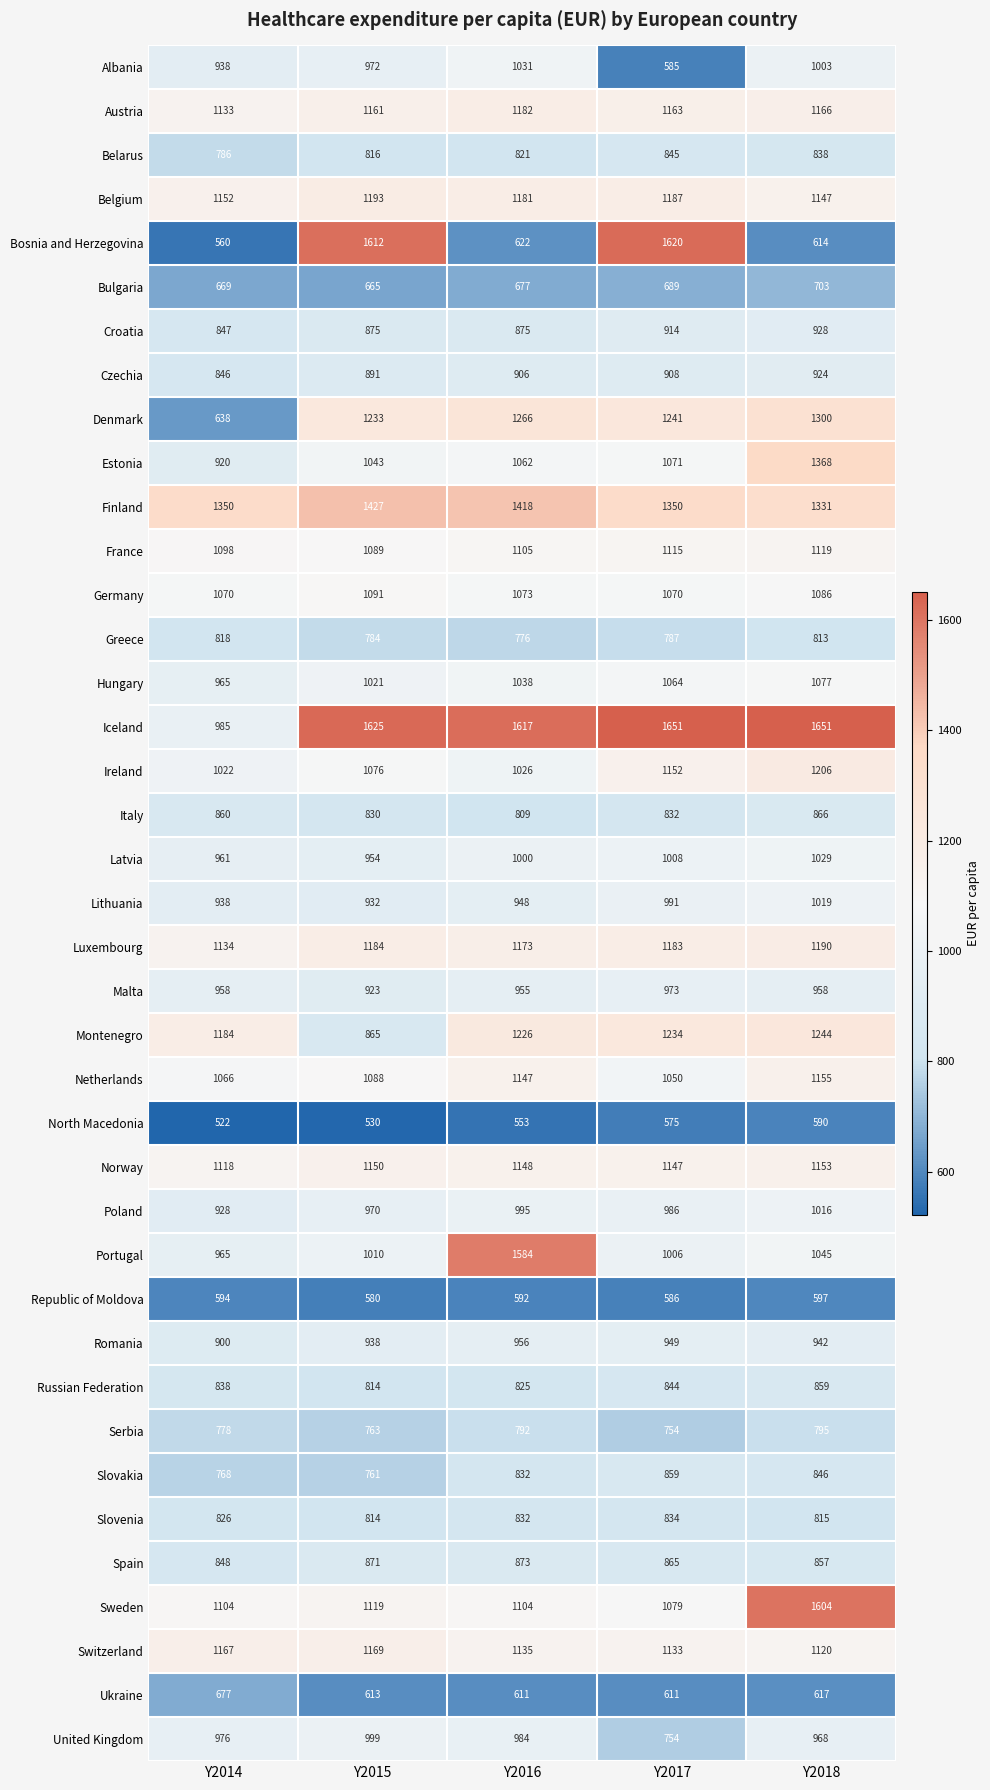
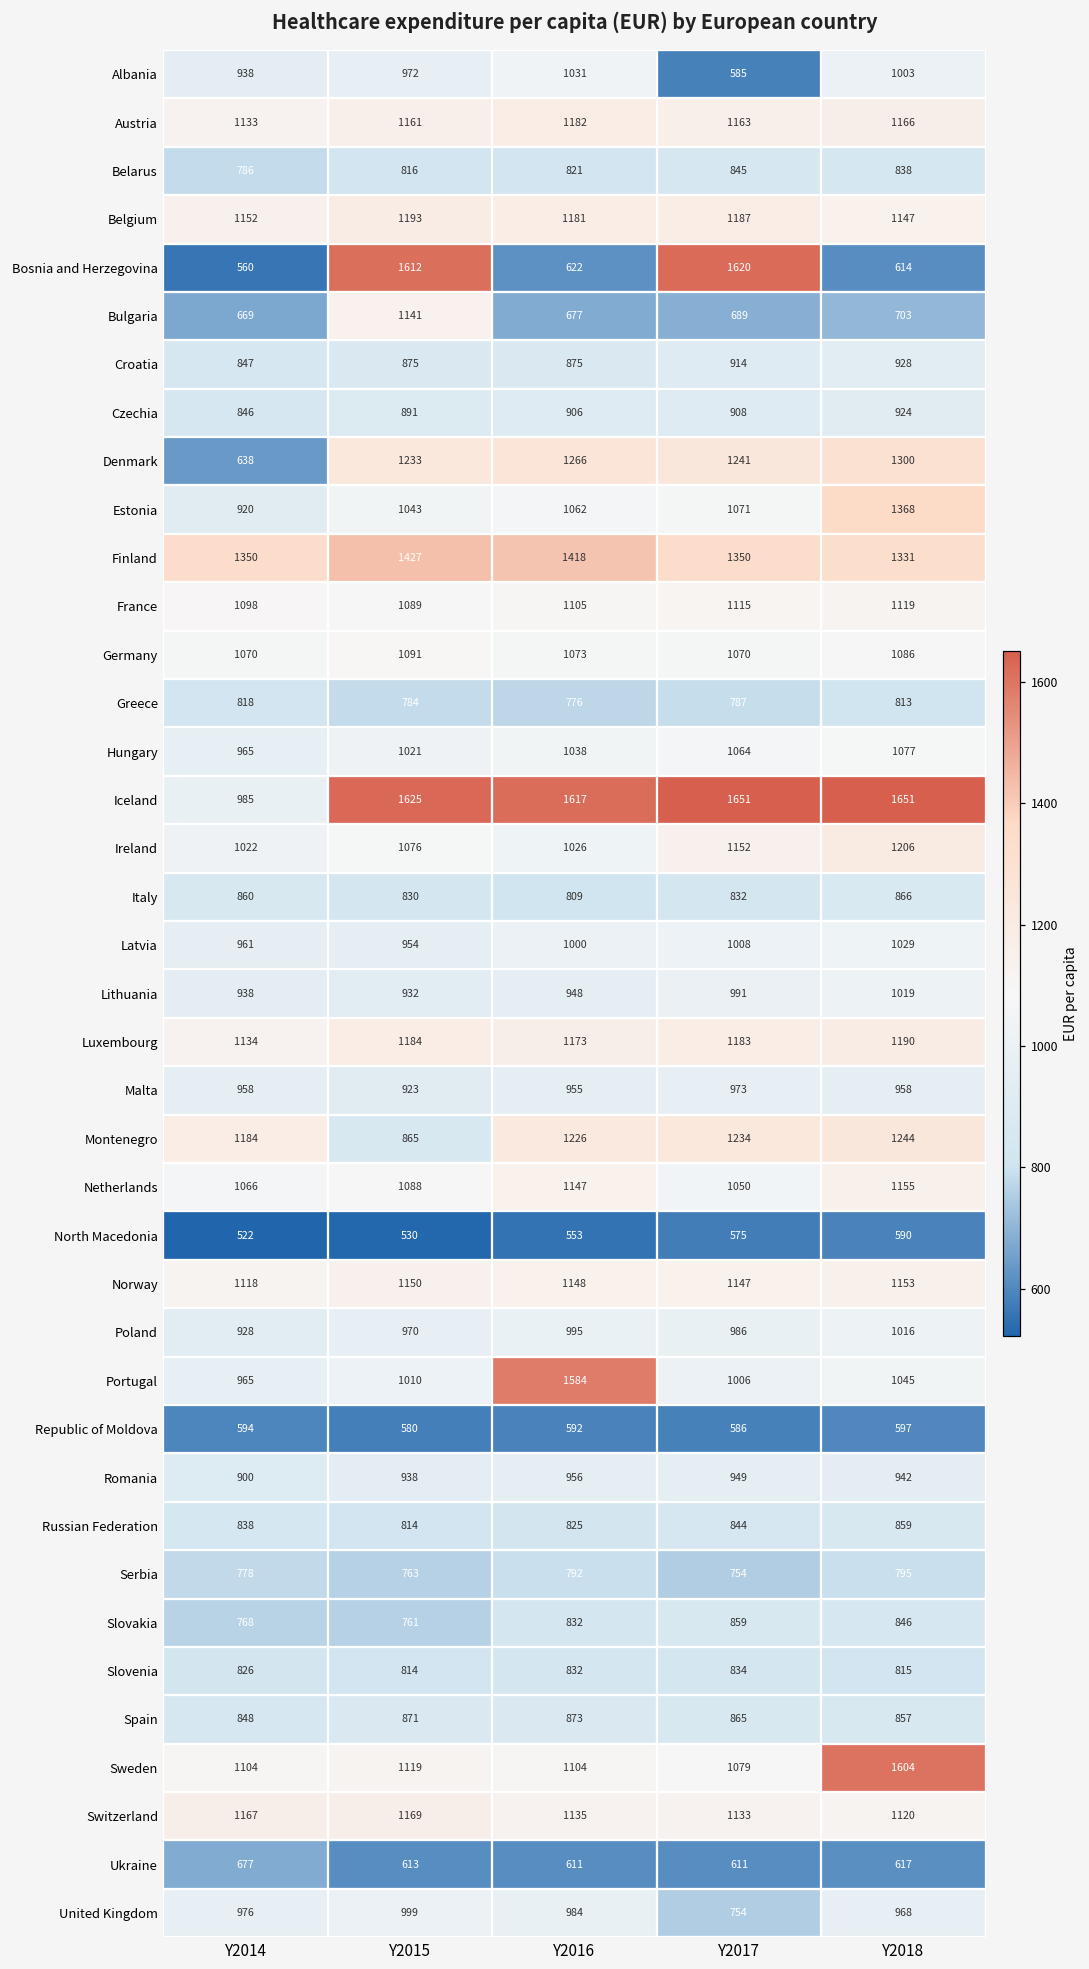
  {
    "Albania": {
      "Y2014": 938,
      "Y2015": 972,
      "Y2016": 1031,
      "Y2017": 585,
      "Y2018": 1003
    },
    "Austria": {
      "Y2014": 1133,
      "Y2015": 1161,
      "Y2016": 1182,
      "Y2017": 1163,
      "Y2018": 1166
    },
    "Belarus": {
      "Y2014": 786,
      "Y2015": 816,
      "Y2016": 821,
      "Y2017": 845,
      "Y2018": 838
    },
    "Belgium": {
      "Y2014": 1152,
      "Y2015": 1193,
      "Y2016": 1181,
      "Y2017": 1187,
      "Y2018": 1147
    },
    "Bosnia and Herzegovina": {
      "Y2014": 560,
      "Y2015": 1612,
      "Y2016": 622,
      "Y2017": 1620,
      "Y2018": 614
    },
    "Bulgaria": {
      "Y2014": 669,
-     "Y2015": 665,
+     "Y2015": 1141,
      "Y2016": 677,
      "Y2017": 689,
      "Y2018": 703
    },
    "Croatia": {
      "Y2014": 847,
      "Y2015": 875,
      "Y2016": 875,
      "Y2017": 914,
      "Y2018": 928
    },
    "Czechia": {
      "Y2014": 846,
      "Y2015": 891,
      "Y2016": 906,
      "Y2017": 908,
      "Y2018": 924
    },
    "Denmark": {
      "Y2014": 638,
      "Y2015": 1233,
      "Y2016": 1266,
      "Y2017": 1241,
      "Y2018": 1300
    },
    "Estonia": {
      "Y2014": 920,
      "Y2015": 1043,
      "Y2016": 1062,
      "Y2017": 1071,
      "Y2018": 1368
    },
    "Finland": {
      "Y2014": 1350,
      "Y2015": 1427,
      "Y2016": 1418,
      "Y2017": 1350,
      "Y2018": 1331
    },
    "France": {
      "Y2014": 1098,
      "Y2015": 1089,
      "Y2016": 1105,
      "Y2017": 1115,
      "Y2018": 1119
    },
    "Germany": {
      "Y2014": 1070,
      "Y2015": 1091,
      "Y2016": 1073,
      "Y2017": 1070,
      "Y2018": 1086
    },
    "Greece": {
      "Y2014": 818,
      "Y2015": 784,
      "Y2016": 776,
      "Y2017": 787,
      "Y2018": 813
    },
    "Hungary": {
      "Y2014": 965,
      "Y2015": 1021,
      "Y2016": 1038,
      "Y2017": 1064,
      "Y2018": 1077
    },
    "Iceland": {
      "Y2014": 985,
      "Y2015": 1625,
      "Y2016": 1617,
      "Y2017": 1651,
      "Y2018": 1651
    },
    "Ireland": {
      "Y2014": 1022,
      "Y2015": 1076,
      "Y2016": 1026,
      "Y2017": 1152,
      "Y2018": 1206
    },
    "Italy": {
      "Y2014": 860,
      "Y2015": 830,
      "Y2016": 809,
      "Y2017": 832,
      "Y2018": 866
    },
    "Latvia": {
      "Y2014": 961,
      "Y2015": 954,
      "Y2016": 1000,
      "Y2017": 1008,
      "Y2018": 1029
    },
    "Lithuania": {
      "Y2014": 938,
      "Y2015": 932,
      "Y2016": 948,
      "Y2017": 991,
      "Y2018": 1019
    },
    "Luxembourg": {
      "Y2014": 1134,
      "Y2015": 1184,
      "Y2016": 1173,
      "Y2017": 1183,
      "Y2018": 1190
    },
    "Malta": {
      "Y2014": 958,
      "Y2015": 923,
      "Y2016": 955,
      "Y2017": 973,
      "Y2018": 958
    },
    "Montenegro": {
      "Y2014": 1184,
      "Y2015": 865,
      "Y2016": 1226,
      "Y2017": 1234,
      "Y2018": 1244
    },
    "Netherlands": {
      "Y2014": 1066,
      "Y2015": 1088,
      "Y2016": 1147,
      "Y2017": 1050,
      "Y2018": 1155
    },
    "North Macedonia": {
      "Y2014": 522,
      "Y2015": 530,
      "Y2016": 553,
      "Y2017": 575,
      "Y2018": 590
    },
    "Norway": {
      "Y2014": 1118,
      "Y2015": 1150,
      "Y2016": 1148,
      "Y2017": 1147,
      "Y2018": 1153
    },
    "Poland": {
      "Y2014": 928,
      "Y2015": 970,
      "Y2016": 995,
      "Y2017": 986,
      "Y2018": 1016
    },
    "Portugal": {
      "Y2014": 965,
      "Y2015": 1010,
      "Y2016": 1584,
      "Y2017": 1006,
      "Y2018": 1045
    },
    "Republic of Moldova": {
      "Y2014": 594,
      "Y2015": 580,
      "Y2016": 592,
      "Y2017": 586,
      "Y2018": 597
    },
    "Romania": {
      "Y2014": 900,
      "Y2015": 938,
      "Y2016": 956,
      "Y2017": 949,
      "Y2018": 942
    },
    "Russian Federation": {
      "Y2014": 838,
      "Y2015": 814,
      "Y2016": 825,
      "Y2017": 844,
      "Y2018": 859
    },
    "Serbia": {
      "Y2014": 778,
      "Y2015": 763,
      "Y2016": 792,
      "Y2017": 754,
      "Y2018": 795
    },
    "Slovakia": {
      "Y2014": 768,
      "Y2015": 761,
      "Y2016": 832,
      "Y2017": 859,
      "Y2018": 846
    },
    "Slovenia": {
      "Y2014": 826,
      "Y2015": 814,
      "Y2016": 832,
      "Y2017": 834,
      "Y2018": 815
    },
    "Spain": {
      "Y2014": 848,
      "Y2015": 871,
      "Y2016": 873,
      "Y2017": 865,
      "Y2018": 857
    },
    "Sweden": {
      "Y2014": 1104,
      "Y2015": 1119,
      "Y2016": 1104,
      "Y2017": 1079,
      "Y2018": 1604
    },
    "Switzerland": {
      "Y2014": 1167,
      "Y2015": 1169,
      "Y2016": 1135,
      "Y2017": 1133,
      "Y2018": 1120
    },
    "Ukraine": {
      "Y2014": 677,
      "Y2015": 613,
      "Y2016": 611,
      "Y2017": 611,
      "Y2018": 617
    },
    "United Kingdom": {
      "Y2014": 976,
      "Y2015": 999,
      "Y2016": 984,
      "Y2017": 754,
      "Y2018": 968
    }
  }
